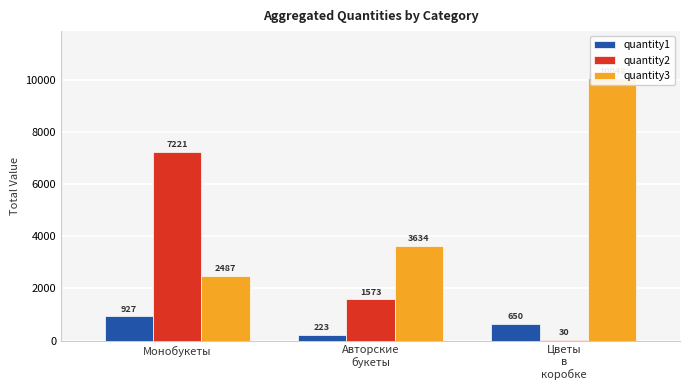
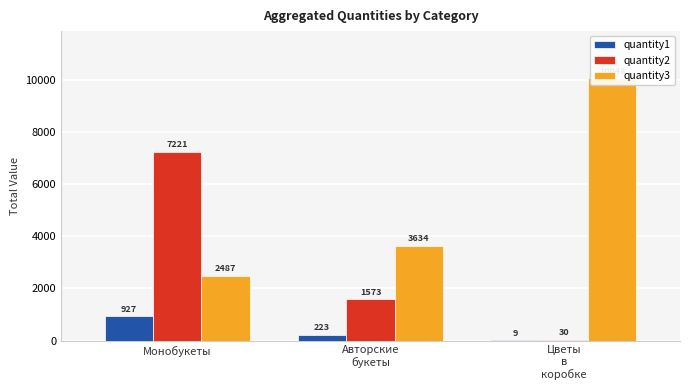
  {
    "quantity1": {
      "Монобукеты": 927,
      "Авторские букеты": 223,
-     "Цветы в коробке": 650
+     "Цветы в коробке": 9
    },
    "quantity2": {
      "Монобукеты": 7221,
      "Авторские букеты": 1573,
      "Цветы в коробке": 30
    },
    "quantity3": {
      "Монобукеты": 2487,
      "Авторские букеты": 3634
    }
  }
